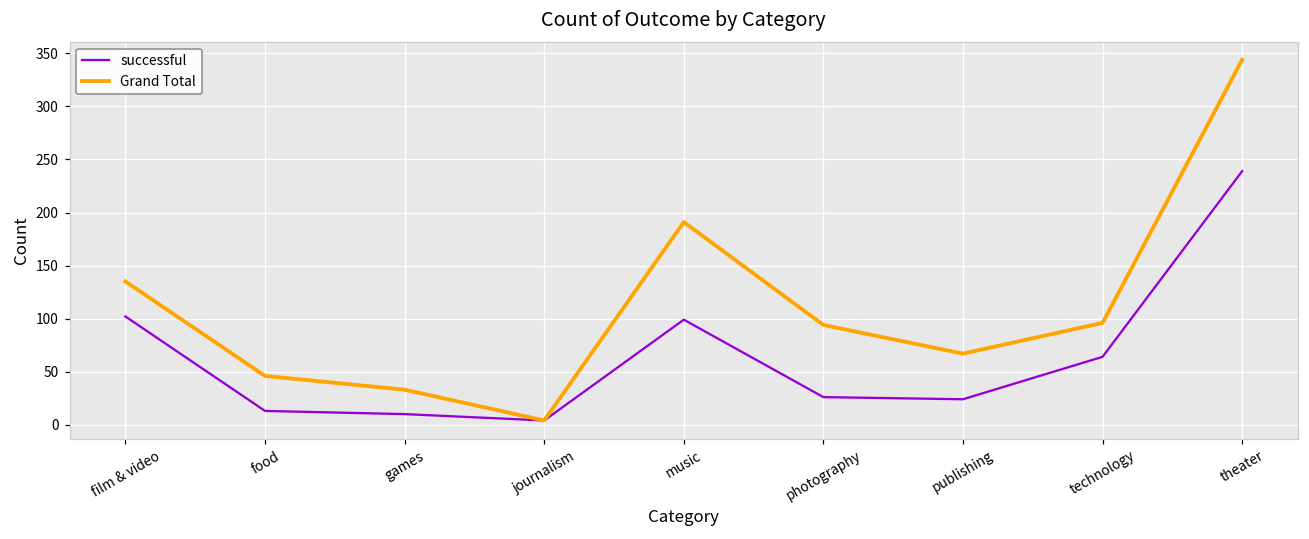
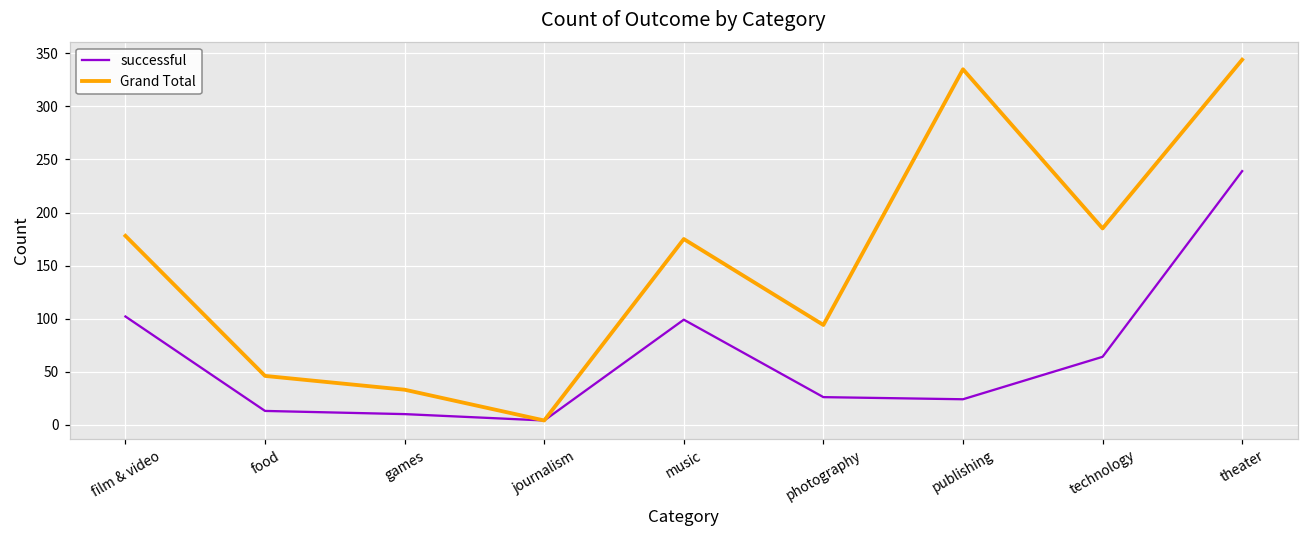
  {
    "successful": {
      "film & video": 100,
      "food": 10,
      "games": 10,
      "music": 100,
      "photography": 30,
      "publishing": 20,
      "technology": 60,
      "theater": 240
    },
    "Grand Total": {
-     "film & video": 140,
+     "film & video": 180,
      "food": 50,
      "games": 30,
-     "music": 190,
+     "music": 180,
      "photography": 90,
-     "publishing": 70,
-     "technology": 100,
+     "publishing": 340,
+     "technology": 190,
      "theater": 340
    }
  }
